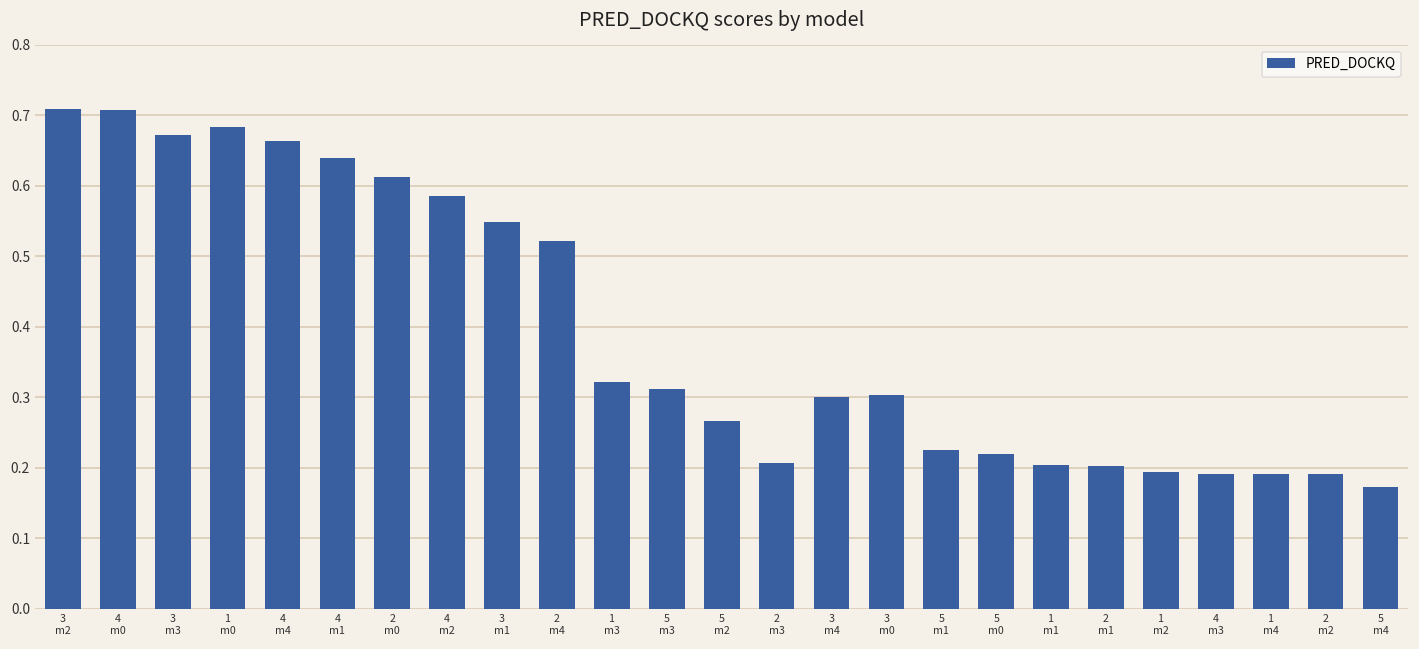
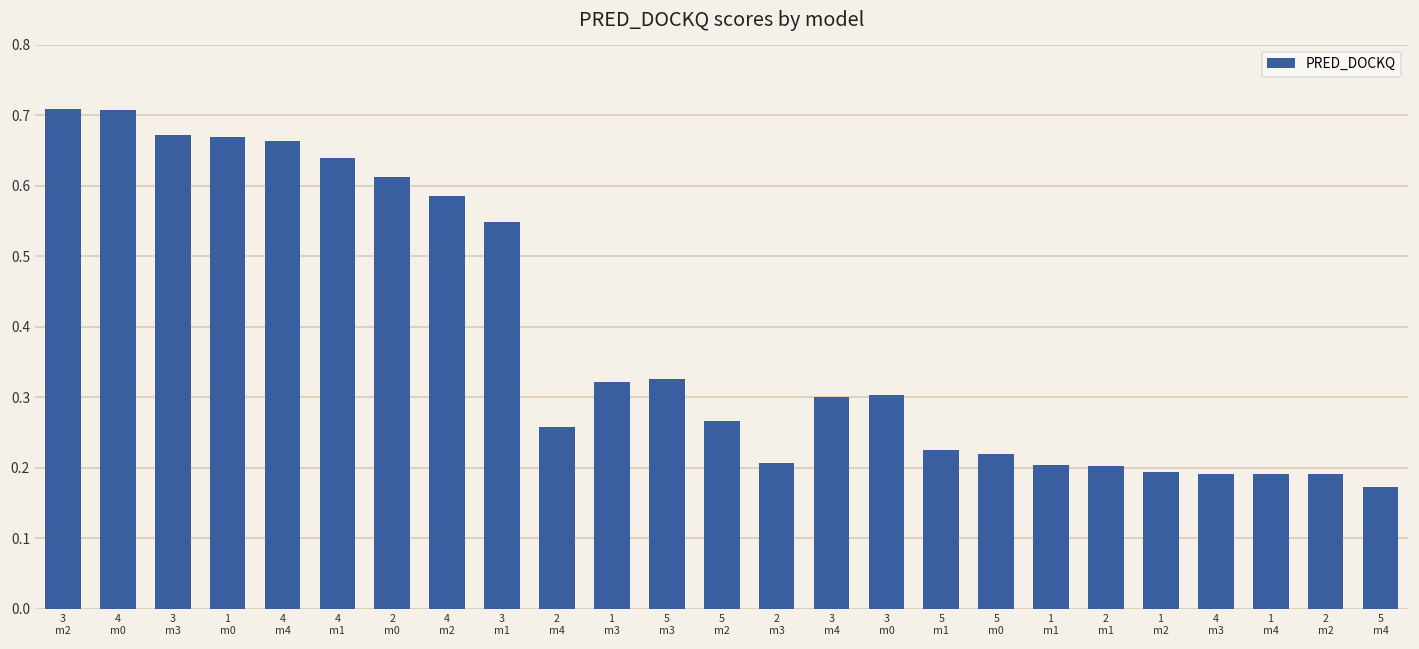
  {
    "3 m2": 0.71,
    "4 m0": 0.71,
    "3 m3": 0.67,
-   "1 m0": 0.68,
+   "1 m0": 0.67,
    "4 m4": 0.66,
    "4 m1": 0.64,
    "2 m0": 0.61,
    "4 m2": 0.59,
    "3 m1": 0.55,
-   "2 m4": 0.52,
+   "2 m4": 0.26,
    "1 m3": 0.32,
-   "5 m3": 0.31,
+   "5 m3": 0.33,
    "5 m2": 0.27,
    "2 m3": 0.21,
    "3 m4": 0.30,
    "3 m0": 0.30,
    "5 m1": 0.22,
    "5 m0": 0.22,
    "1 m1": 0.20,
    "2 m1": 0.20,
    "1 m2": 0.19,
    "4 m3": 0.19,
    "1 m4": 0.19,
    "2 m2": 0.19,
    "5 m4": 0.17
  }
